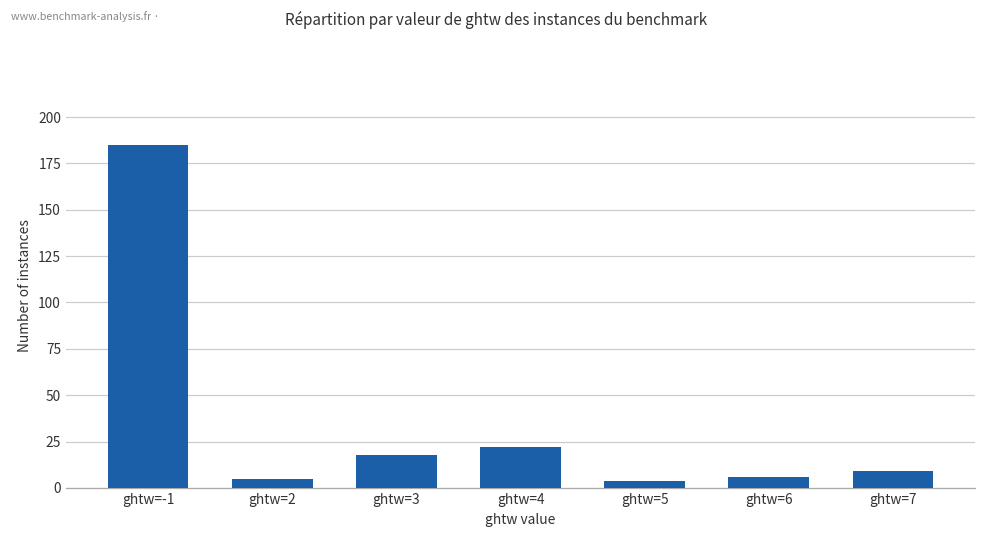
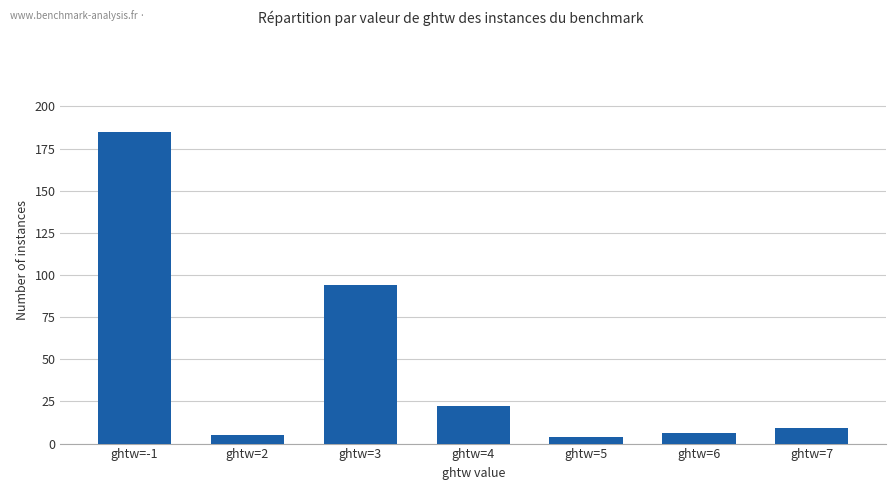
  {
    "ghtw=-1": 185,
    "ghtw=2": 5,
-   "ghtw=3": 18,
+   "ghtw=3": 94,
    "ghtw=4": 22,
    "ghtw=5": 4,
    "ghtw=6": 6,
    "ghtw=7": 9
  }
